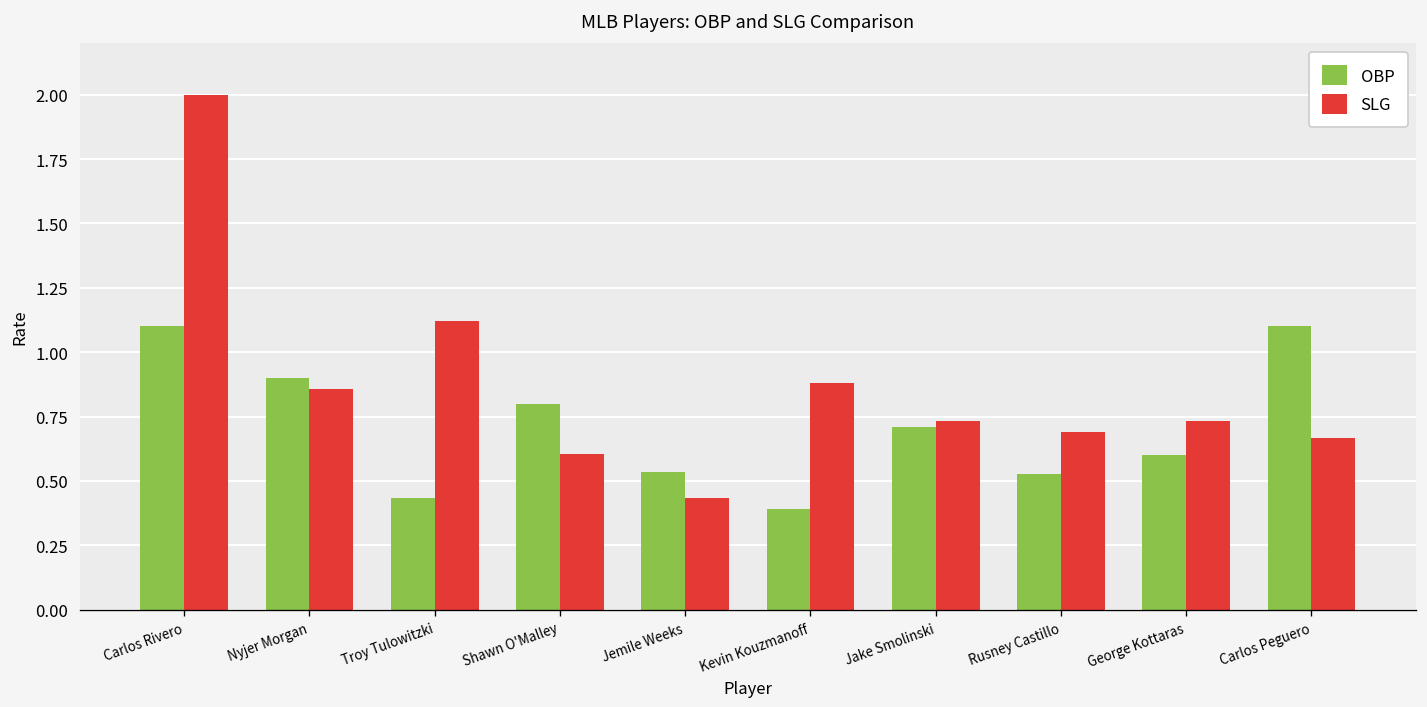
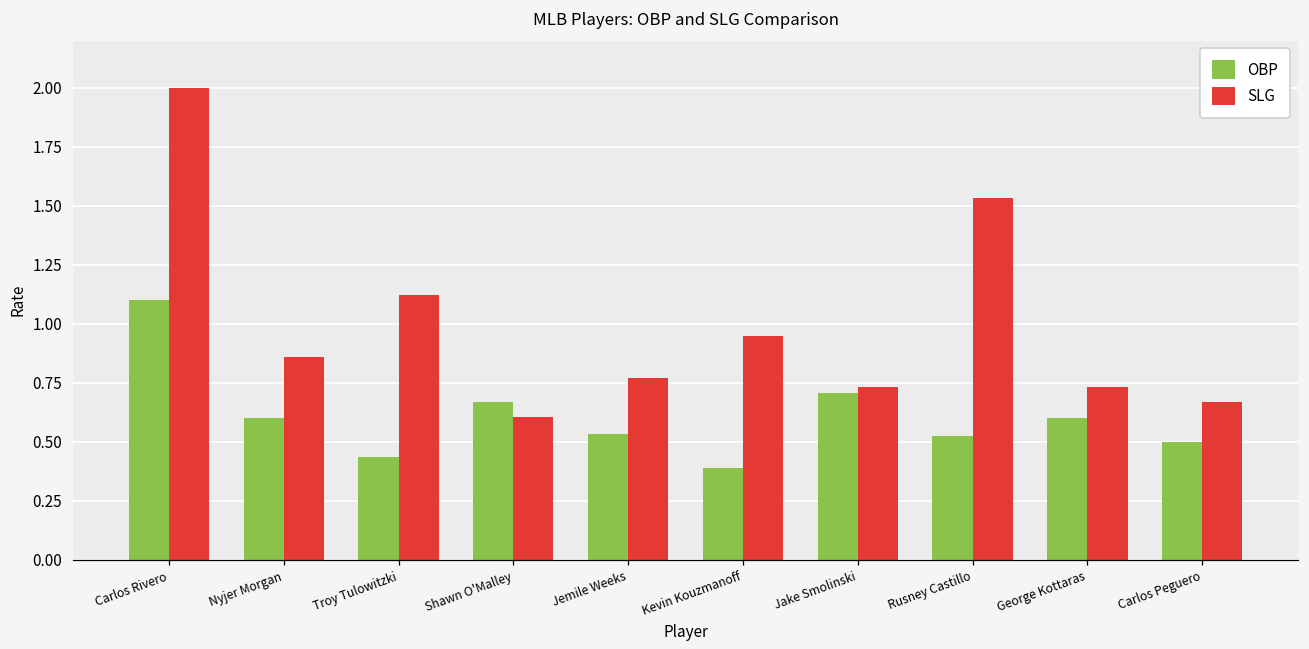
  {
    "OBP": {
      "Carlos Rivero": 1.10,
-     "Nyjer Morgan": 0.9,
+     "Nyjer Morgan": 0.6,
      "Troy Tulowitzki": 0.44,
-     "Shawn O'Malley": 0.80,
+     "Shawn O'Malley": 0.67,
      "Jemile Weeks": 0.53,
      "Kevin Kouzmanoff": 0.39,
      "Jake Smolinski": 0.71,
      "Rusney Castillo": 0.53,
      "George Kottaras": 0.60,
-     "Carlos Peguero": 1.1
+     "Carlos Peguero": 0.5
    },
    "SLG": {
      "Carlos Rivero": 2.00,
      "Nyjer Morgan": 0.86,
      "Troy Tulowitzki": 1.12,
      "Shawn O'Malley": 0.61,
-     "Jemile Weeks": 0.44,
-     "Kevin Kouzmanoff": 0.88,
+     "Jemile Weeks": 0.77,
+     "Kevin Kouzmanoff": 0.95,
      "Jake Smolinski": 0.73,
-     "Rusney Castillo": 0.69,
+     "Rusney Castillo": 1.53,
      "George Kottaras": 0.73,
      "Carlos Peguero": 0.67
    }
  }
